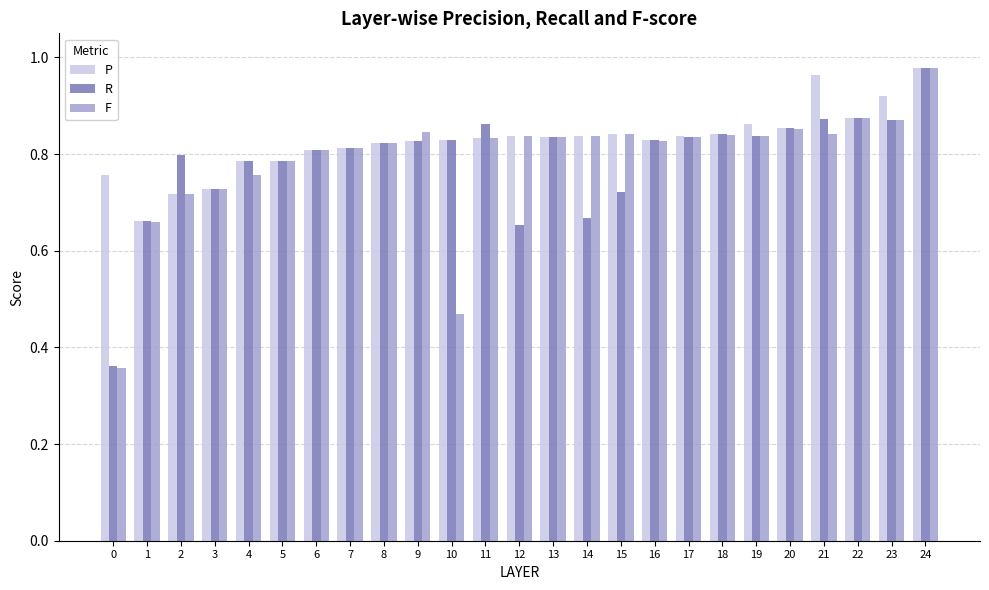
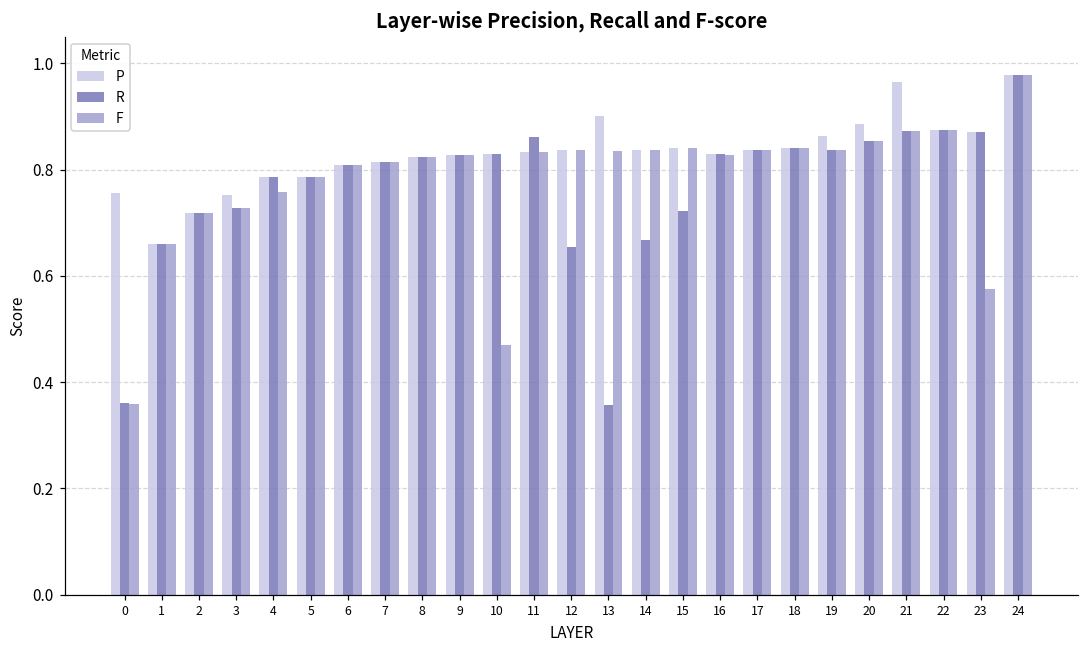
  {
    "P": {
      "0": 0.76,
      "1": 0.66,
      "2": 0.72,
-     "3": 0.73,
+     "3": 0.75,
      "4": 0.79,
      "5": 0.79,
      "6": 0.81,
      "7": 0.81,
      "8": 0.82,
      "9": 0.83,
      "10": 0.83,
      "11": 0.83,
      "12": 0.84,
-     "13": 0.83,
+     "13": 0.90,
      "14": 0.84,
      "15": 0.84,
      "16": 0.83,
      "17": 0.84,
      "18": 0.84,
      "19": 0.86,
-     "20": 0.85,
+     "20": 0.89,
      "21": 0.96,
      "22": 0.87,
-     "23": 0.92,
+     "23": 0.87,
      "24": 0.98
    },
    "R": {
      "0": 0.36,
      "1": 0.66,
-     "2": 0.80,
+     "2": 0.72,
      "3": 0.73,
      "4": 0.79,
      "5": 0.79,
      "6": 0.81,
      "7": 0.81,
      "8": 0.82,
      "9": 0.83,
      "10": 0.83,
      "11": 0.86,
      "12": 0.65,
-     "13": 0.83,
+     "13": 0.36,
      "14": 0.67,
      "15": 0.72,
      "16": 0.83,
      "17": 0.84,
      "18": 0.84,
      "19": 0.84,
      "20": 0.85,
      "21": 0.87,
      "22": 0.87,
      "23": 0.87,
      "24": 0.98
    },
    "F": {
      "0": 0.36,
      "1": 0.66,
      "2": 0.72,
      "3": 0.73,
      "4": 0.76,
      "5": 0.79,
      "6": 0.81,
      "7": 0.81,
      "8": 0.82,
-     "9": 0.84,
+     "9": 0.83,
      "10": 0.47,
      "11": 0.83,
      "12": 0.84,
      "13": 0.83,
      "14": 0.84,
      "15": 0.84,
      "16": 0.83,
      "17": 0.84,
      "18": 0.84,
      "19": 0.84,
      "20": 0.85,
-     "21": 0.84,
+     "21": 0.87,
      "22": 0.87,
-     "23": 0.87,
+     "23": 0.57,
      "24": 0.98
    }
  }
